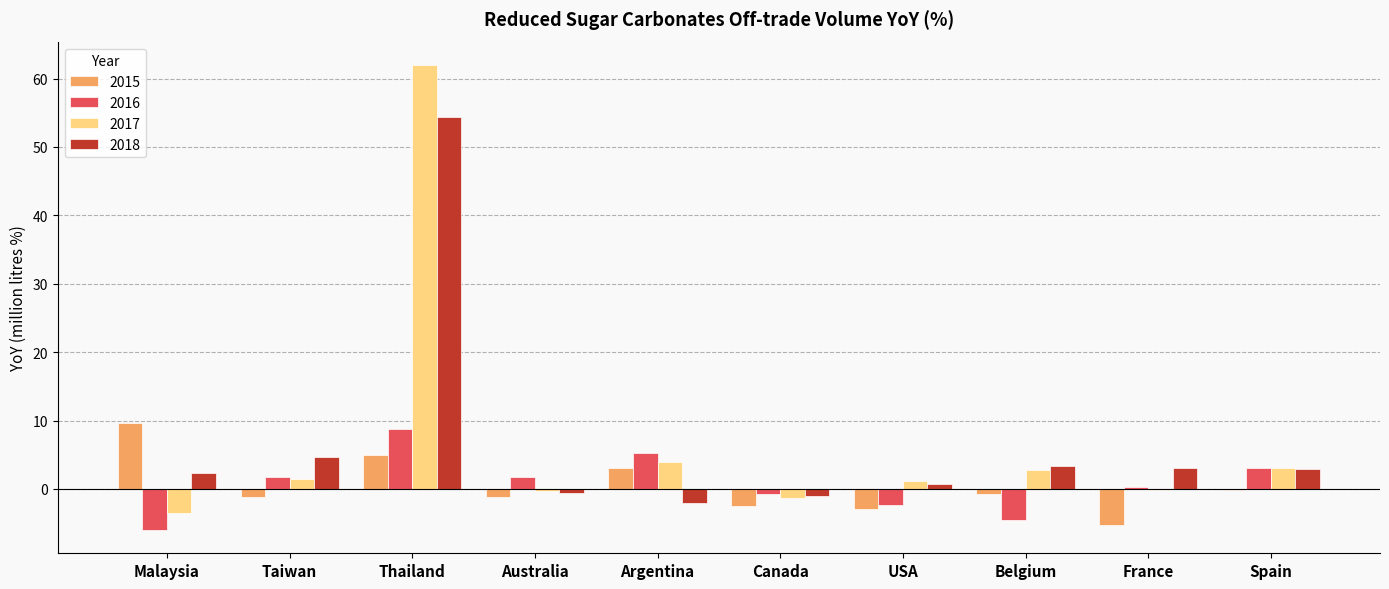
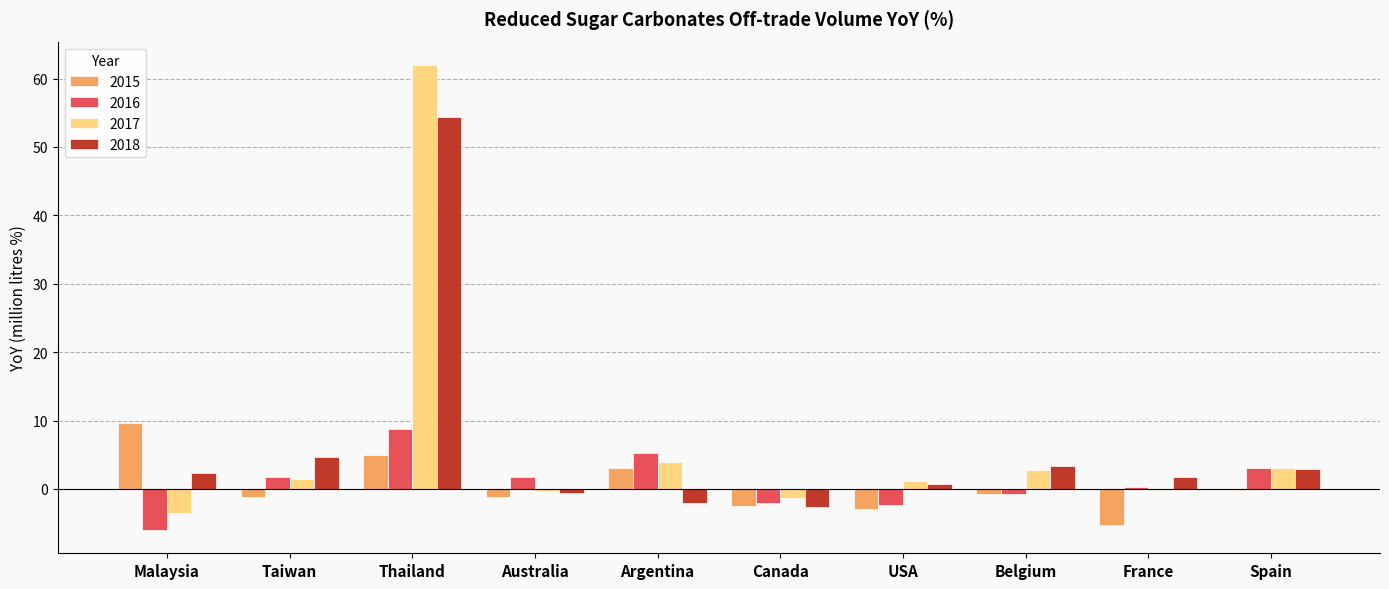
  {
    "2016": {
      "Malaysia": -6,
      "Taiwan": 2,
      "Thailand": 9,
      "Australia": 2,
      "Argentina": 5,
-     "Canada": -1,
+     "Canada": -2,
      "USA": -2,
-     "Belgium": -5,
+     "Belgium": -1,
      "Spain": 3
    },
    "2018": {
      "Malaysia": 2,
      "Taiwan": 5,
      "Thailand": 54,
      "Australia": -1,
      "Argentina": -2,
-     "Canada": -1,
+     "Canada": -3,
      "USA": 1,
      "Belgium": 3,
-     "France": 3,
+     "France": 2,
      "Spain": 3
    }
  }
